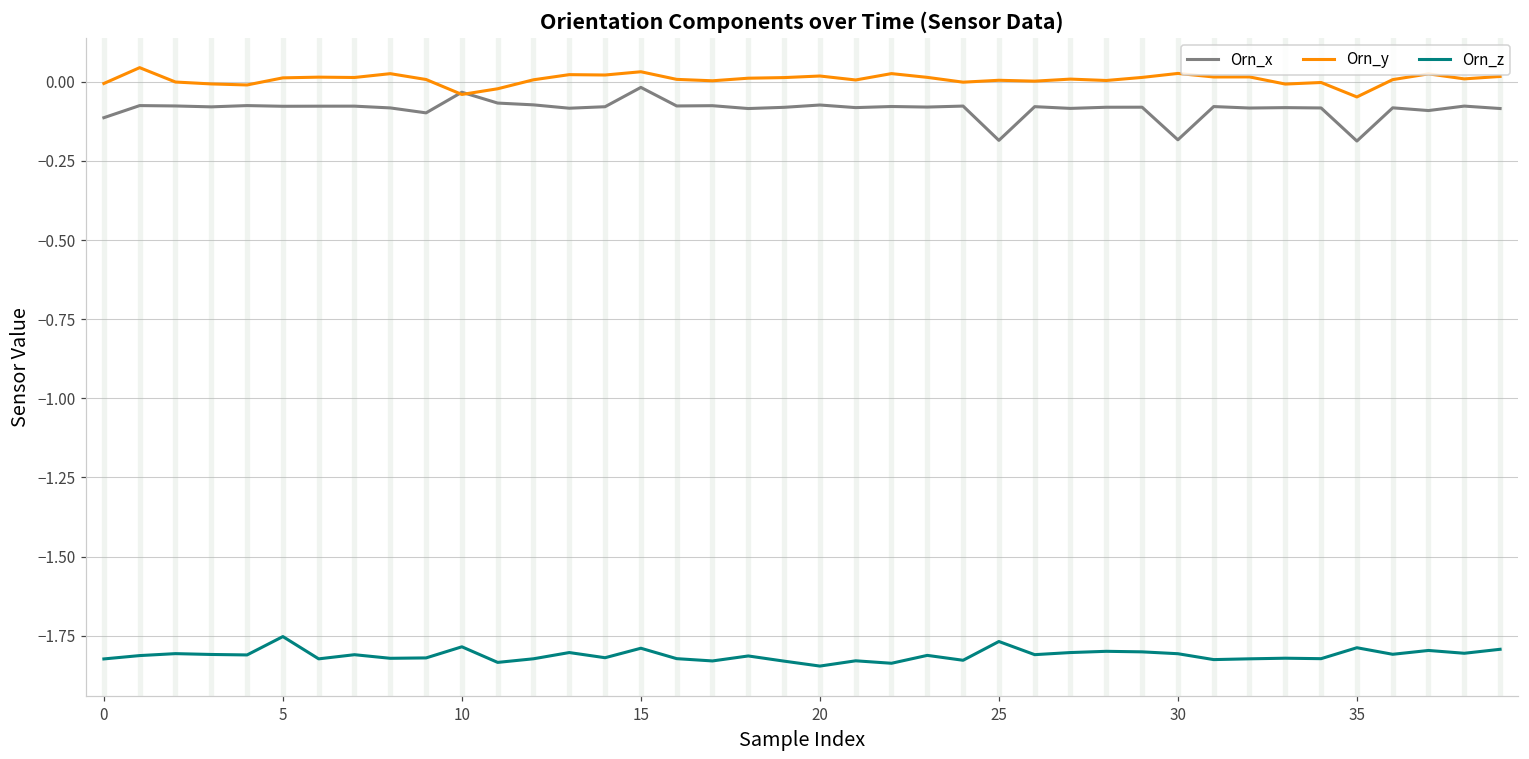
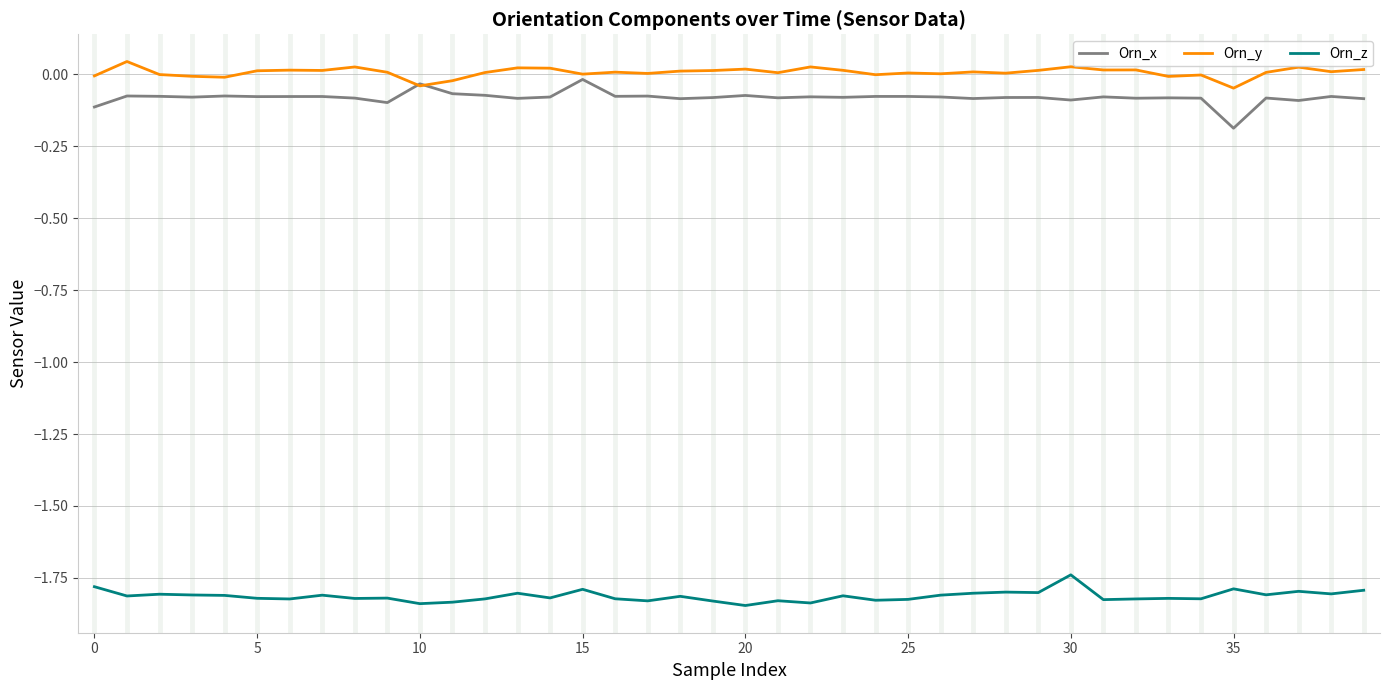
  {
    "Orn_x": {
      "0": -0.11,
      "5": -0.08,
      "15": -0.02,
      "20": -0.07,
-     "25": -0.18,
-     "30": -0.18,
+     "25": -0.08,
+     "30": -0.09,
      "35": -0.19
    },
    "Orn_y": {
      "0": -0.01,
      "5": 0.01,
-     "15": 0.03,
+     "15": 0.00,
      "20": 0.02,
      "25": 0.01,
      "30": 0.03,
      "35": -0.05
    },
    "Orn_z": {
-     "0": -1.82,
-     "5": -1.75,
-     "10": -1.79,
+     "0": -1.78,
+     "5": -1.82,
+     "10": -1.84,
      "15": -1.79,
      "20": -1.85,
-     "25": -1.77,
-     "30": -1.81,
+     "25": -1.82,
+     "30": -1.74,
      "35": -1.79
    }
  }
